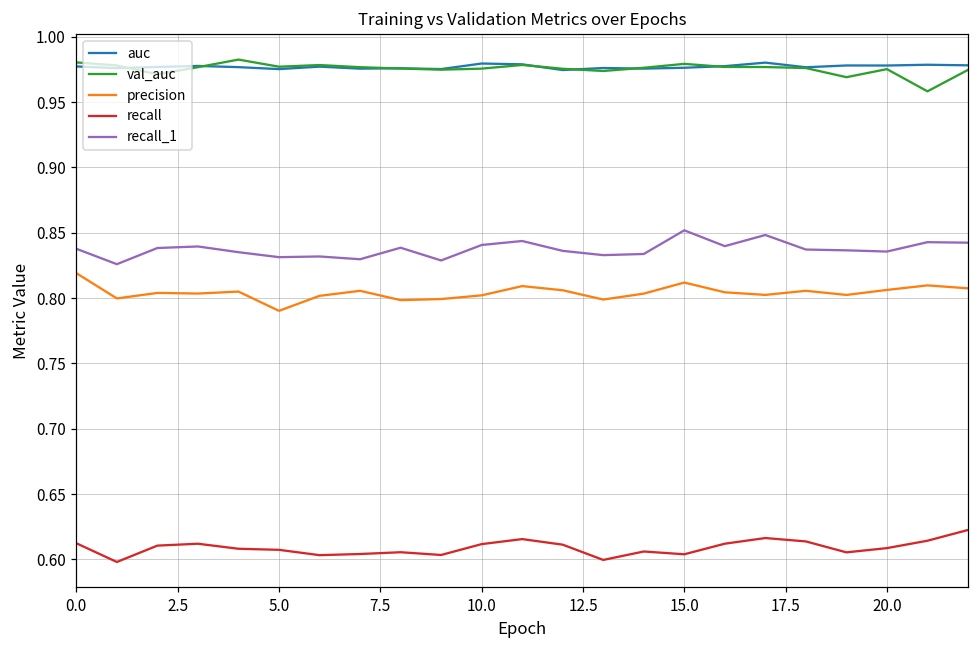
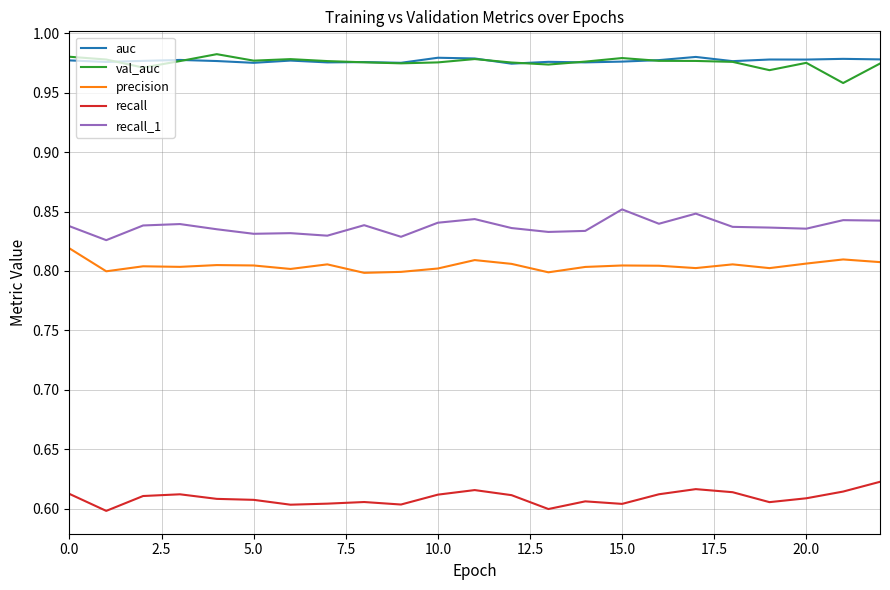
  {
    "auc": {
      "0.0": 0.977,
      "10.0": 0.980,
      "15.0": 0.976,
      "20.0": 0.978
    },
    "val_auc": {
      "0.0": 0.980,
      "10.0": 0.976,
      "15.0": 0.979,
      "20.0": 0.975
    },
    "precision": {
      "0.0": 0.819,
-     "5.0": 0.790,
+     "5.0": 0.805,
      "10.0": 0.802,
-     "15.0": 0.812,
+     "15.0": 0.805,
      "20.0": 0.806
    },
    "recall": {
      "0.0": 0.612,
      "5.0": 0.607,
      "10.0": 0.612,
      "15.0": 0.604,
      "20.0": 0.609
    },
    "recall_1": {
      "0.0": 0.838,
      "5.0": 0.831,
      "10.0": 0.841,
      "15.0": 0.852,
      "20.0": 0.836
    }
  }
